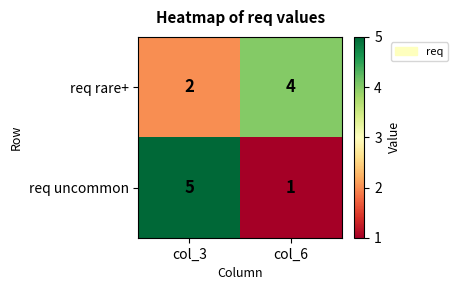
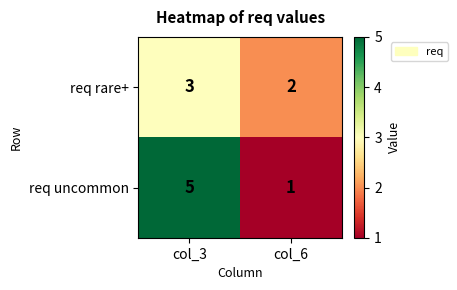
  {
    "req rare+": {
-     "col_3": 2,
-     "col_6": 4
+     "col_3": 3,
+     "col_6": 2
    },
    "req uncommon": {
      "col_3": 5,
      "col_6": 1
    }
  }
